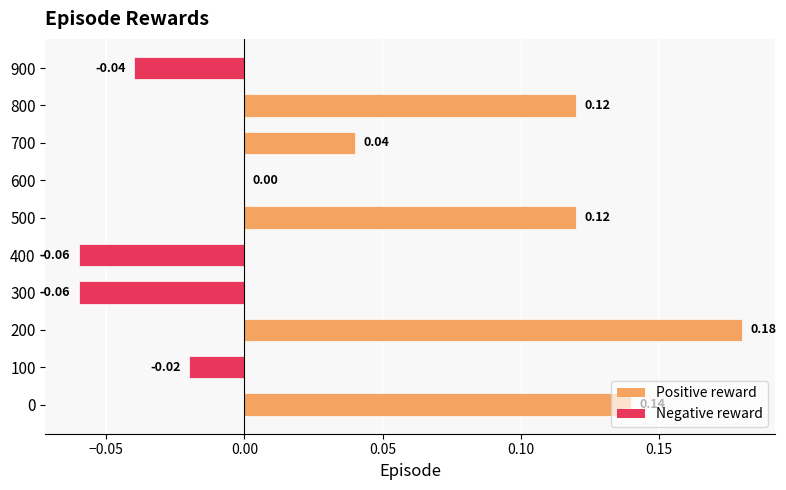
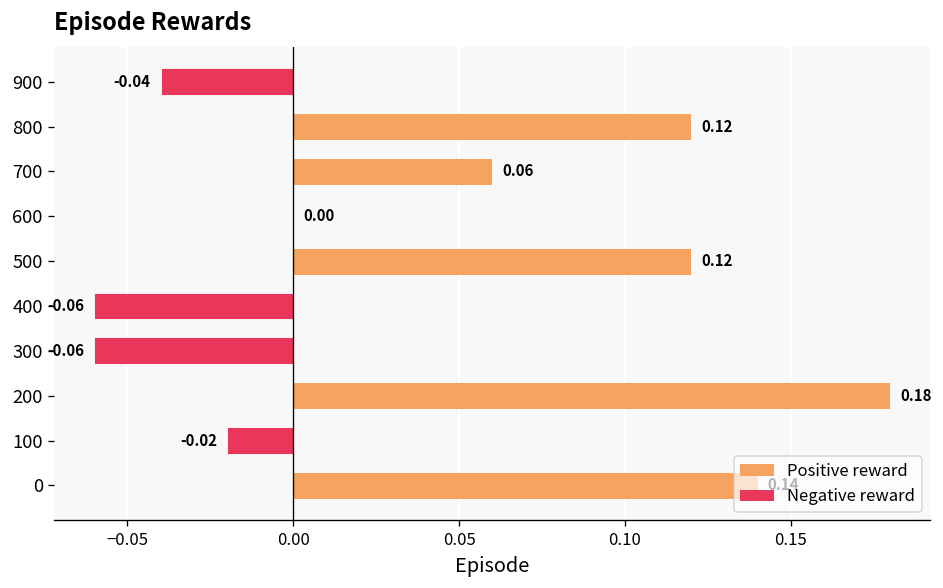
  {
    "900": -0.04,
    "800": 0.12,
-   "700": 0.04,
+   "700": 0.06,
    "600": 0.00,
    "500": 0.12,
    "400": -0.06,
    "300": -0.06,
    "200": 0.18,
    "100": -0.02
  }
